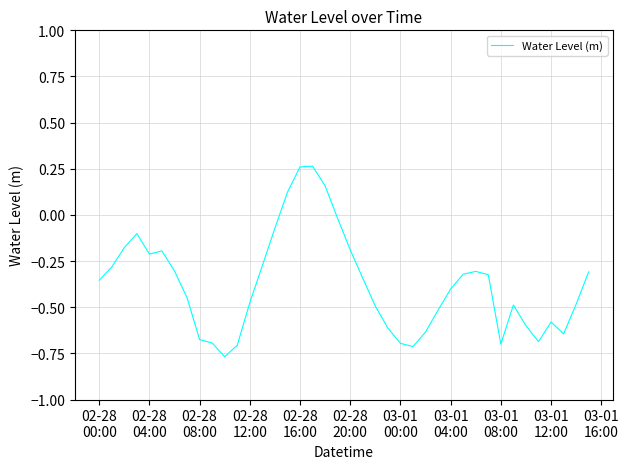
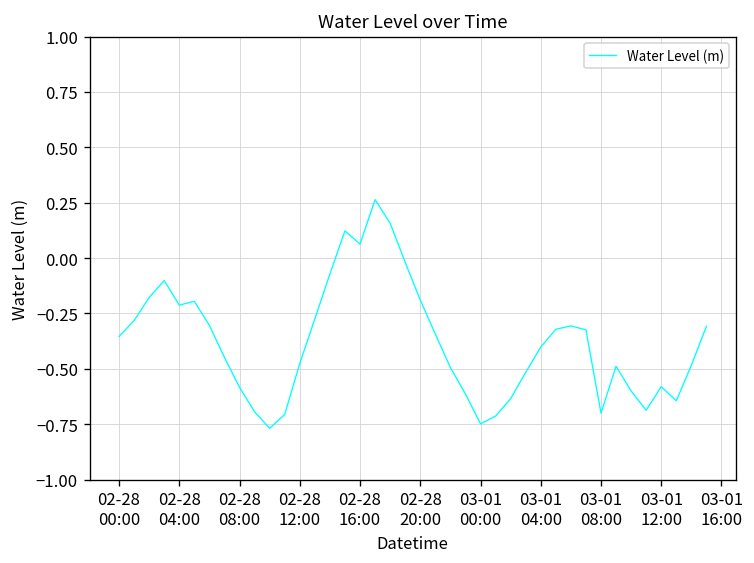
  {
    "02-28 00:00": -0.35,
    "02-28 04:00": -0.21,
-   "02-28 08:00": -0.68,
+   "02-28 08:00": -0.58,
    "02-28 12:00": -0.48,
-   "02-28 16:00": 0.26,
+   "02-28 16:00": 0.06,
    "02-28 20:00": -0.19,
-   "03-01 00:00": -0.70,
+   "03-01 00:00": -0.75,
    "03-01 04:00": -0.40,
    "03-01 08:00": -0.70,
    "03-01 12:00": -0.58
  }
